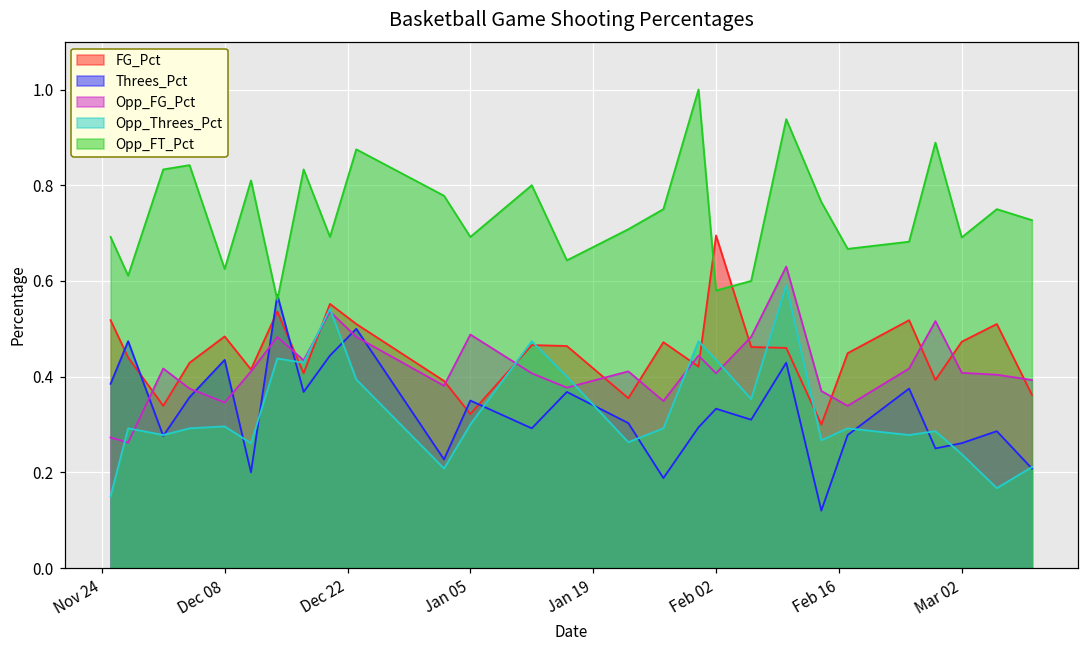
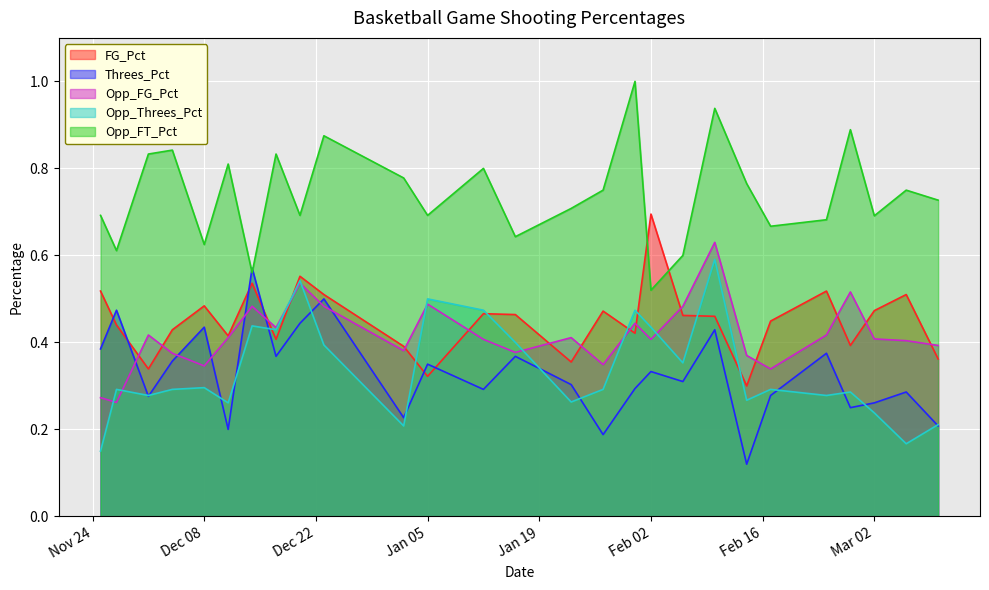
  {
    "FG_Pct": {
      "Dec 08": 0.48,
      "Jan 05": 0.32,
      "Feb 02": 0.70,
      "Mar 02": 0.47
    },
    "Threes_Pct": {
      "Dec 08": 0.44,
      "Jan 05": 0.35,
      "Feb 02": 0.33,
      "Mar 02": 0.26
    },
    "Opp_FG_Pct": {
      "Dec 08": 0.35,
      "Jan 05": 0.49,
      "Feb 02": 0.41,
      "Mar 02": 0.41
    },
    "Opp_Threes_Pct": {
      "Dec 08": 0.3,
-     "Jan 05": 0.3,
+     "Jan 05": 0.5,
      "Feb 02": 0.44,
      "Mar 02": 0.24
    },
    "Opp_FT_Pct": {
      "Dec 08": 0.63,
      "Jan 05": 0.69,
-     "Feb 02": 0.58,
+     "Feb 02": 0.52,
      "Mar 02": 0.69
    }
  }
